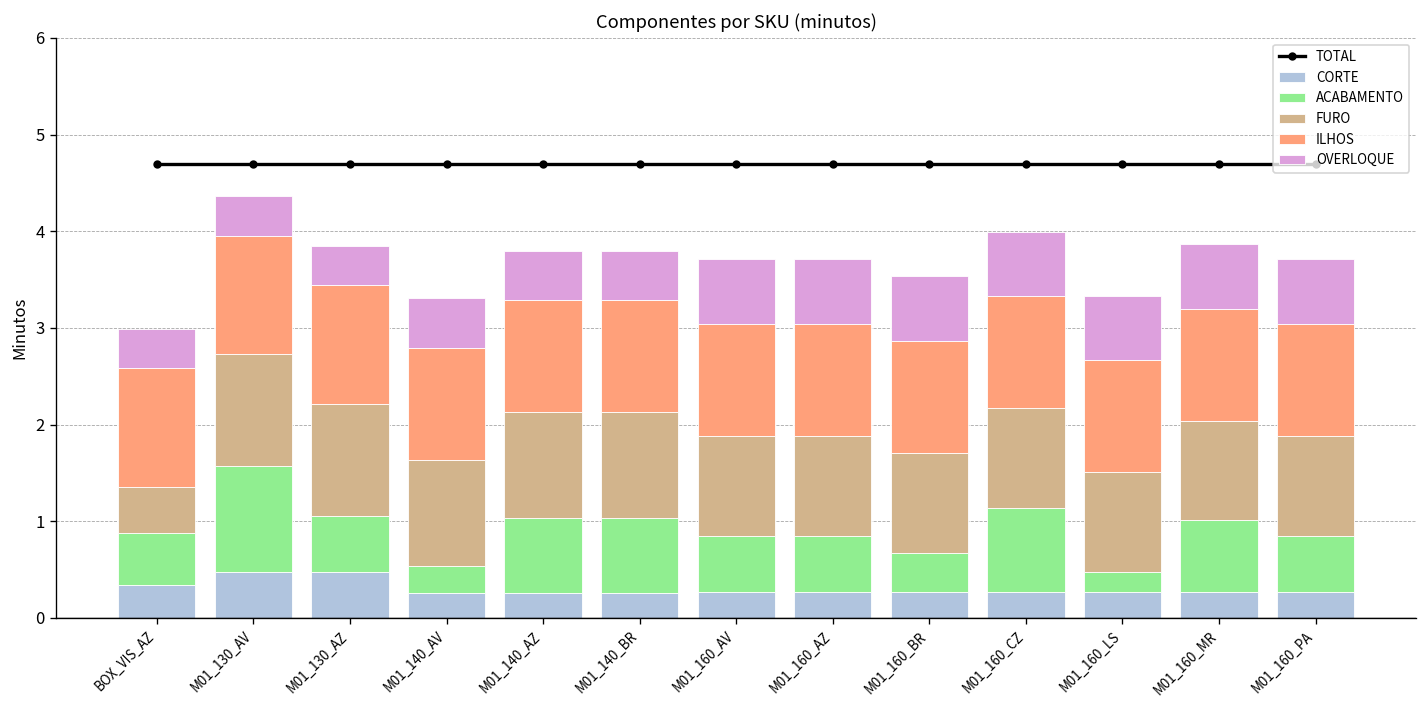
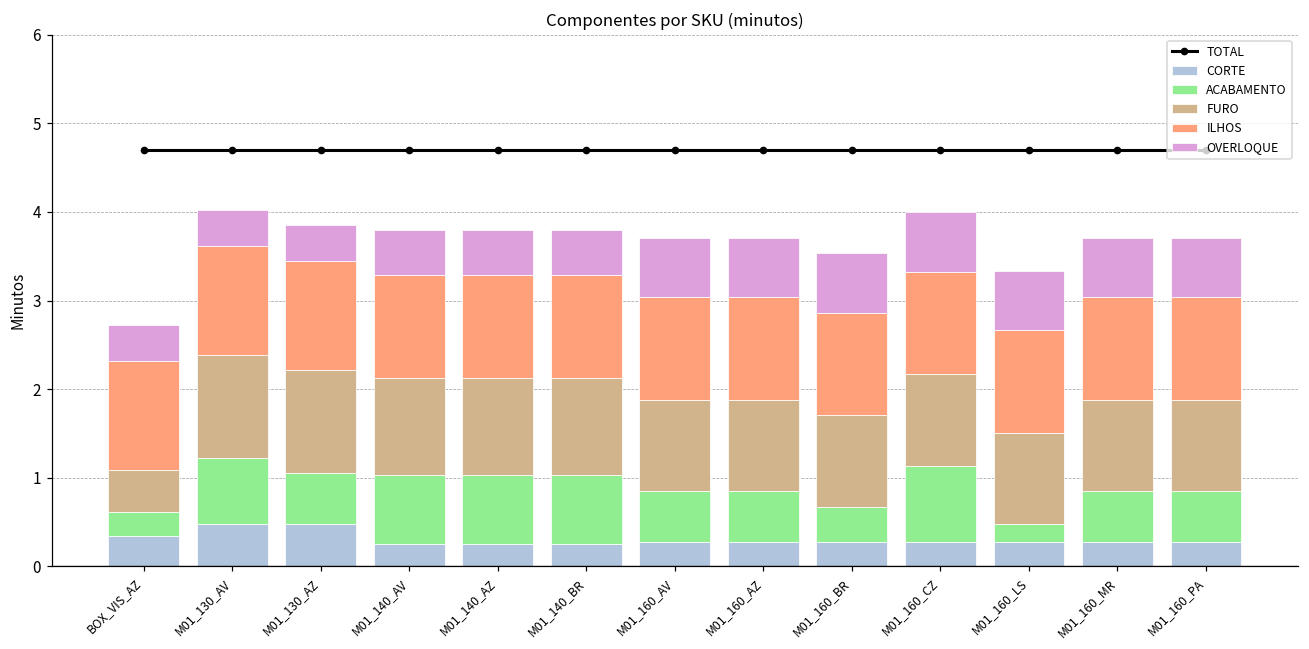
  {
    "TOTAL": {
      "BOX_VIS_AZ": 4.7,
      "M01_130_AV": 4.7,
      "M01_130_AZ": 4.7,
      "M01_140_AV": 4.7,
      "M01_140_AZ": 4.7,
      "M01_140_BR": 4.7,
      "M01_160_AV": 4.7,
      "M01_160_AZ": 4.7,
      "M01_160_BR": 4.7,
      "M01_160_CZ": 4.7,
      "M01_160_LS": 4.7,
      "M01_160_MR": 4.7,
      "M01_160_PA": 4.7
    },
    "ACABAMENTO": {
-     "BOX_VIS_AZ": 0.5,
-     "M01_130_AV": 1.1,
+     "BOX_VIS_AZ": 0.3,
+     "M01_130_AV": 0.7,
      "M01_130_AZ": 0.6,
-     "M01_140_AV": 0.3,
+     "M01_140_AV": 0.8,
      "M01_140_AZ": 0.8,
      "M01_140_BR": 0.8,
      "M01_160_AV": 0.6,
      "M01_160_AZ": 0.6,
      "M01_160_BR": 0.4,
      "M01_160_CZ": 0.9,
      "M01_160_LS": 0.2,
-     "M01_160_MR": 0.7,
+     "M01_160_MR": 0.6,
      "M01_160_PA": 0.6
    }
  }
